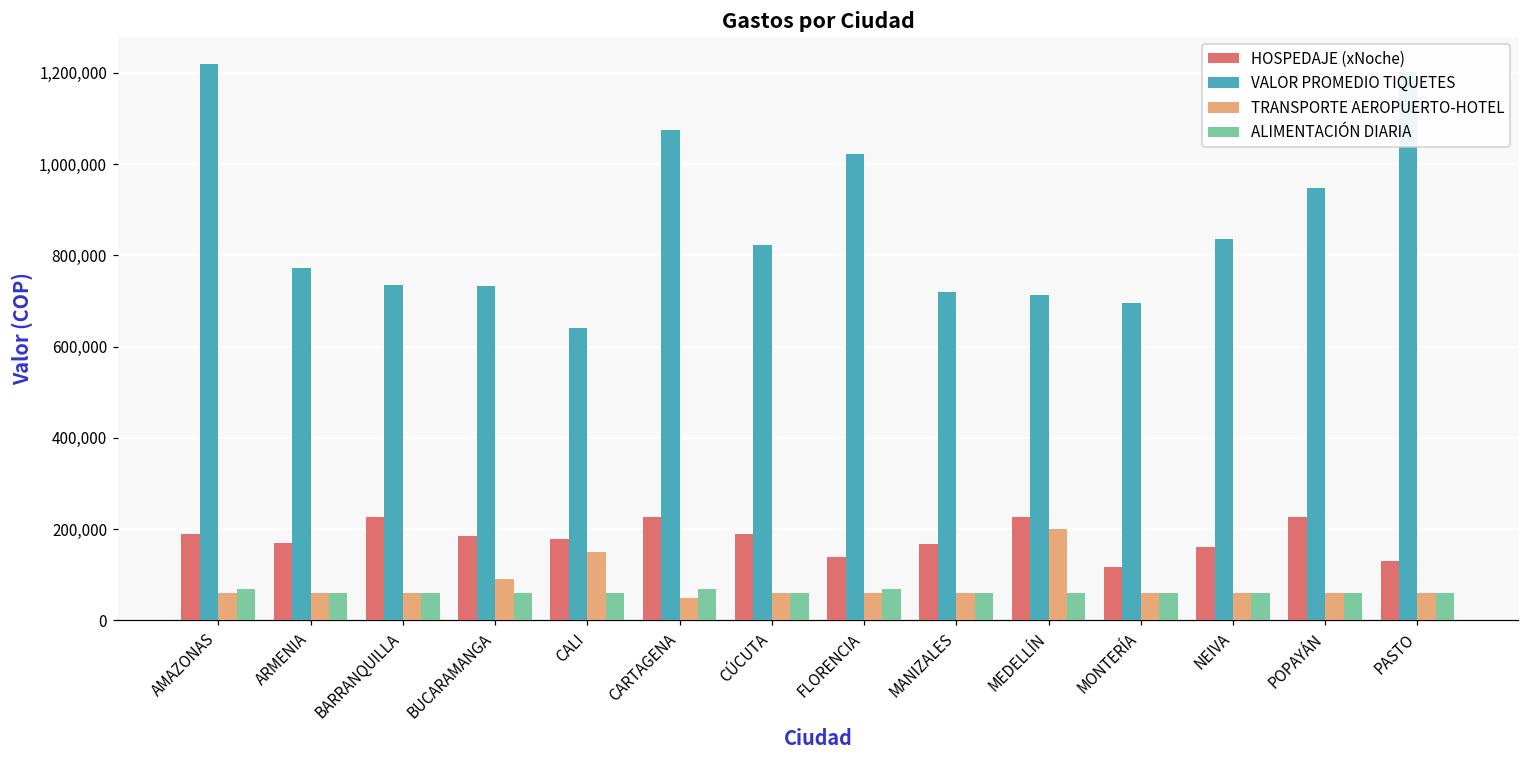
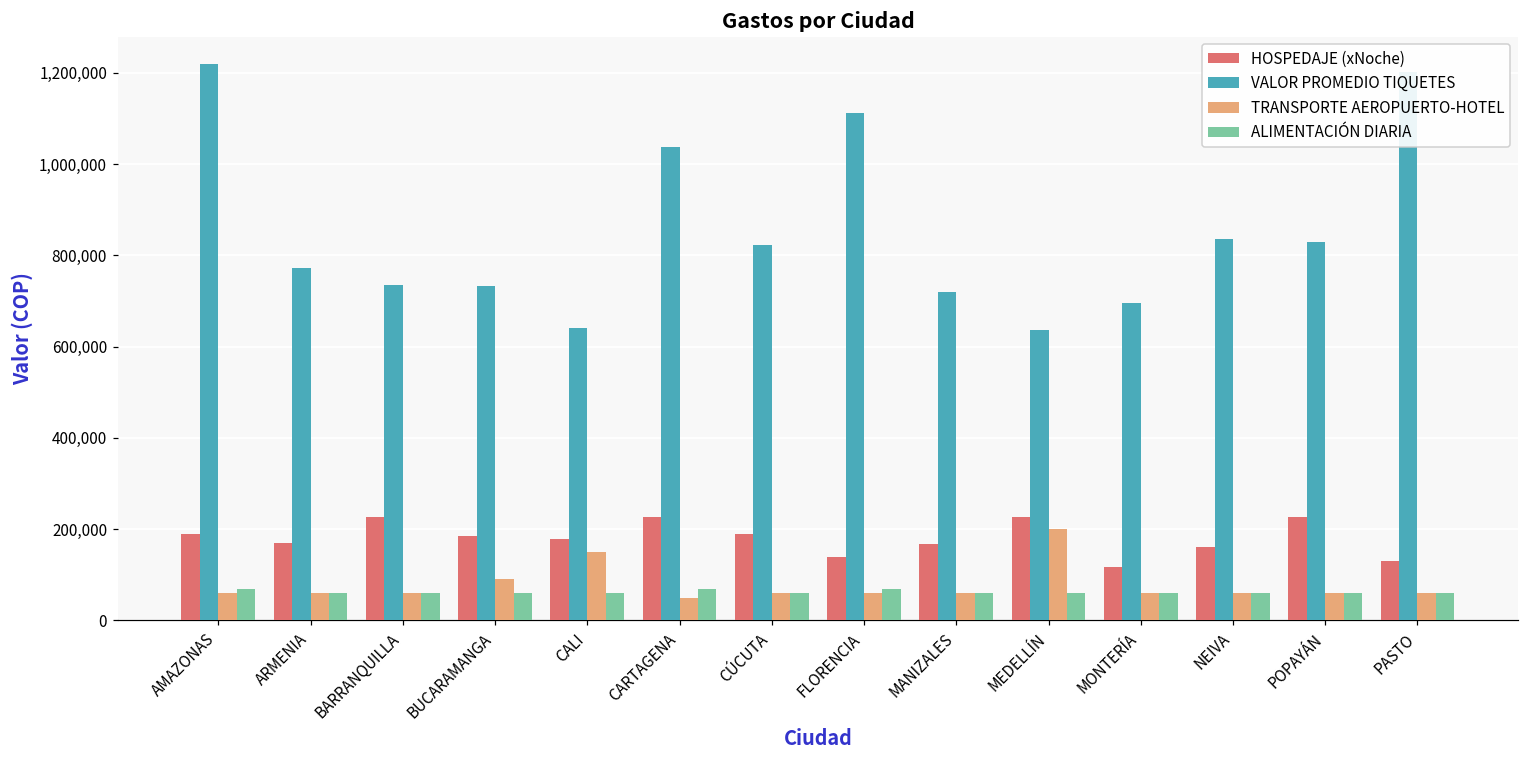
  {
    "VALOR PROMEDIO TIQUETES": {
      "AMAZONAS": "1,220,000",
      "ARMENIA": "770,000",
      "BARRANQUILLA": "740,000",
      "BUCARAMANGA": "730,000",
      "CALI": "640,000",
-     "CARTAGENA": "1,070,000",
+     "CARTAGENA": "1,040,000",
      "CÚCUTA": "820,000",
-     "FLORENCIA": "1,020,000",
+     "FLORENCIA": "1,110,000",
      "MANIZALES": "720,000",
-     "MEDELLÍN": "710,000",
+     "MEDELLÍN": "640,000",
      "MONTERÍA": "700,000",
      "NEIVA": "840,000",
-     "POPAYÁN": "950,000"
+     "POPAYÁN": "830,000"
    },
    "ALIMENTACIÓN DIARIA": {
      "AMAZONAS": "70,000",
      "ARMENIA": "60,000",
      "BARRANQUILLA": "60,000",
      "BUCARAMANGA": "60,000",
      "CALI": "60,000",
      "CARTAGENA": "70,000",
      "CÚCUTA": "60,000",
      "FLORENCIA": "70,000",
      "MANIZALES": "60,000",
      "MEDELLÍN": "60,000",
      "MONTERÍA": "60,000",
      "NEIVA": "60,000",
      "POPAYÁN": "60,000",
      "PASTO": "60,000"
    }
  }
